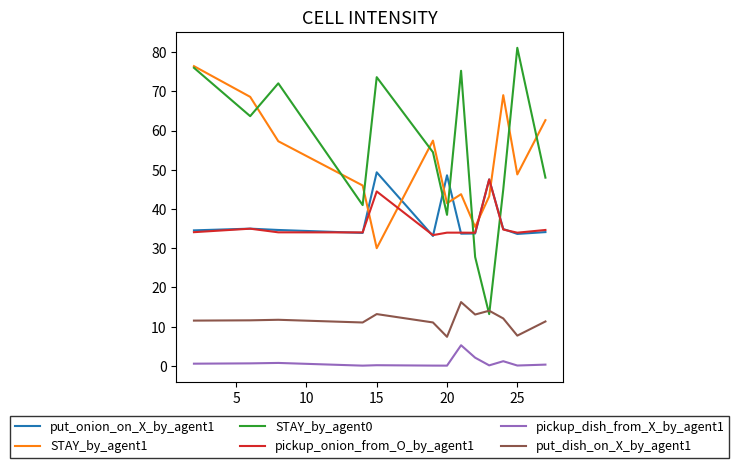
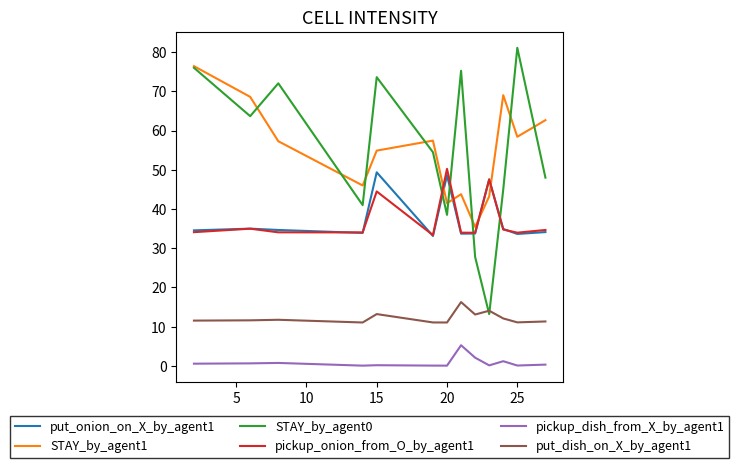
  {
    "put_onion_on_X_by_agent1": {
      "15": 49,
      "20": 49
    },
    "STAY_by_agent1": {
-     "15": 30,
+     "15": 55,
      "20": 41,
-     "25": 49
+     "25": 58
    },
    "STAY_by_agent0": {
      "15": 74,
      "20": 39,
      "25": 81
    },
    "pickup_onion_from_O_by_agent1": {
      "15": 44,
-     "20": 34
+     "20": 50
    },
    "pickup_dish_from_X_by_agent1": {
      "15": 0,
      "20": 0,
      "25": 0
    },
    "put_dish_on_X_by_agent1": {
      "15": 13,
-     "20": 7,
-     "25": 8
+     "20": 11,
+     "25": 11
    }
  }
